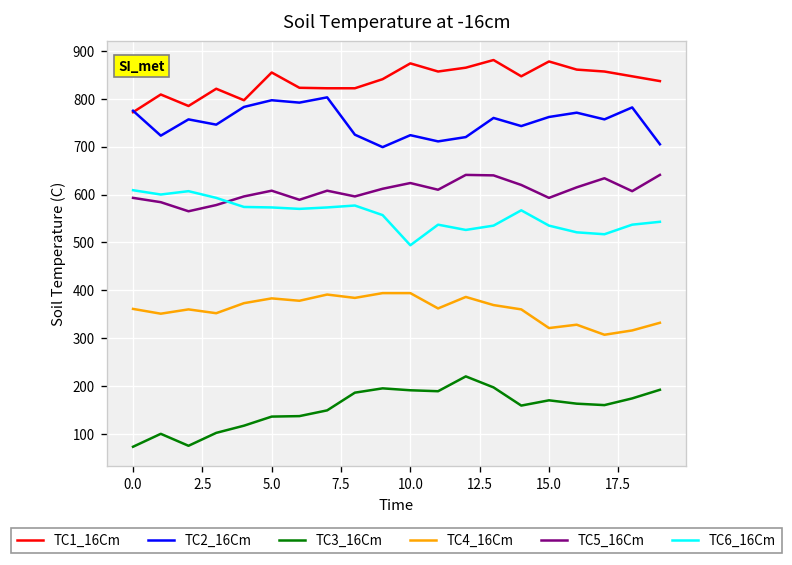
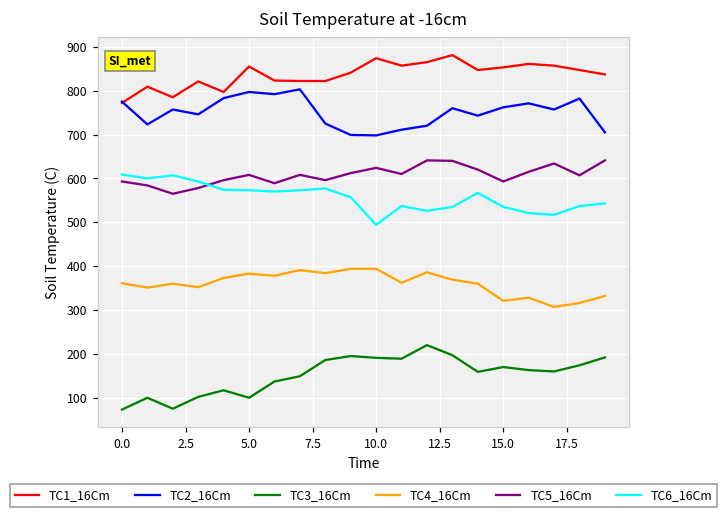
  {
    "TC1_16Cm": {
      "5.0": 860,
      "10.0": 870,
-     "15.0": 880
+     "15.0": 850
    },
    "TC2_16Cm": {
      "5.0": 800,
-     "10.0": 720,
+     "10.0": 700,
      "15.0": 760
    },
    "TC3_16Cm": {
      "0.0": 70,
-     "5.0": 140,
+     "5.0": 100,
      "10.0": 190,
      "15.0": 170
    },
    "TC4_16Cm": {
      "0.0": 360,
      "5.0": 380,
      "10.0": 390,
      "15.0": 320
    },
    "TC5_16Cm": {
      "0.0": 590,
      "5.0": 610,
      "10.0": 620,
      "15.0": 590
    },
    "TC6_16Cm": {
      "0.0": 610,
      "5.0": 570,
      "10.0": 490,
      "15.0": 540
    }
  }
